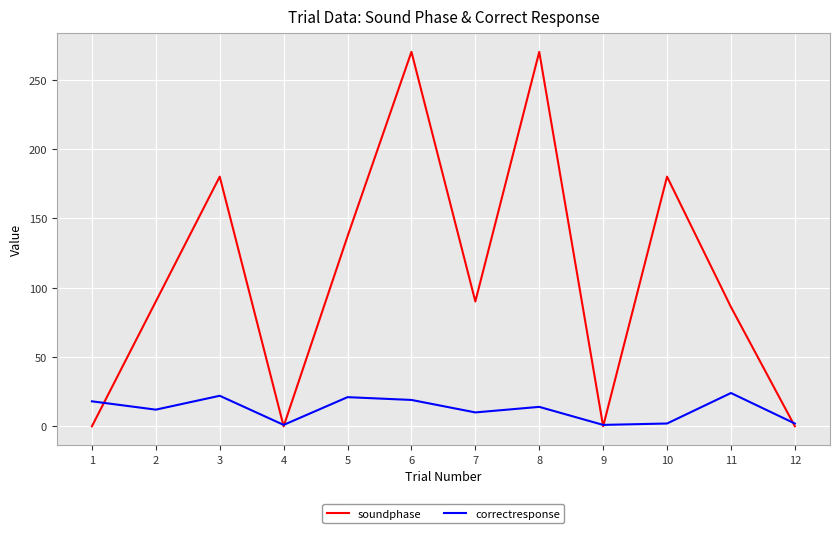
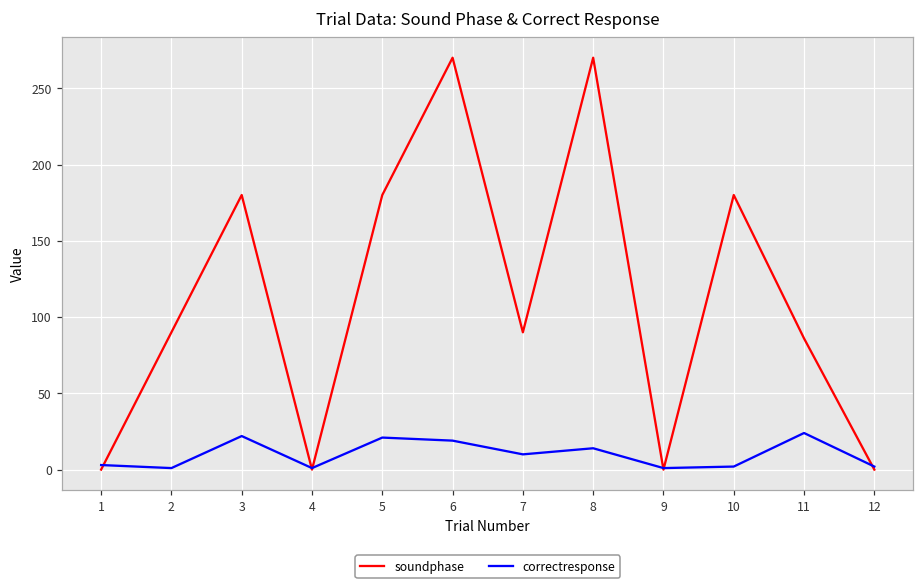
  {
    "soundphase": {
      "1": 0,
      "2": 90,
      "3": 180,
-     "5": 137,
+     "5": 180,
      "6": 270,
      "7": 90,
      "8": 270,
      "10": 180,
      "11": 86,
      "12": 0
    },
    "correctresponse": {
-     "1": 18,
-     "2": 12,
+     "1": 3,
+     "2": 1,
      "3": 22,
      "5": 21,
      "6": 19,
      "7": 10,
      "8": 14,
      "10": 2,
      "11": 24,
      "12": 2
    }
  }
